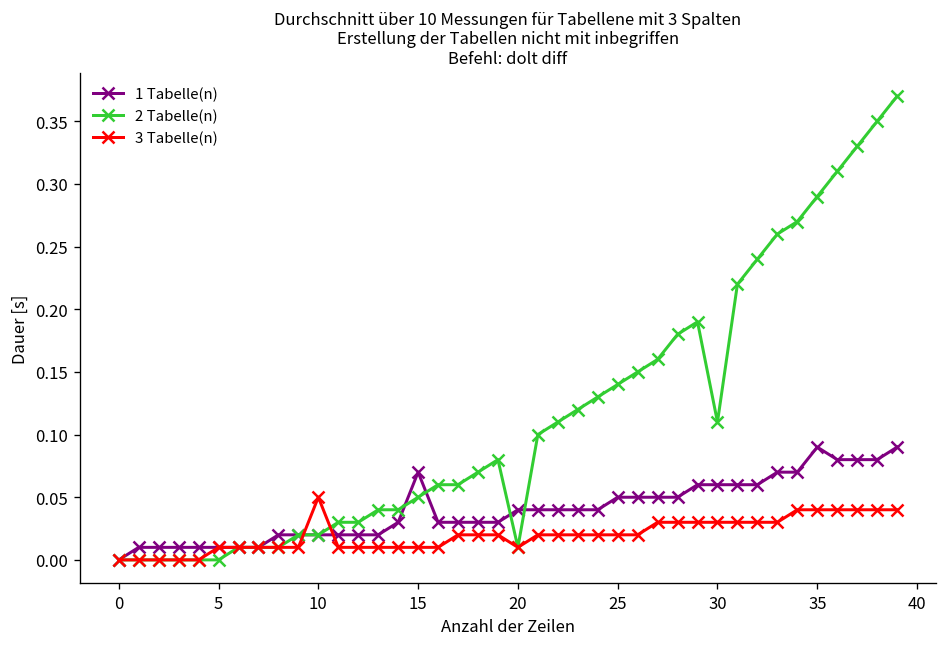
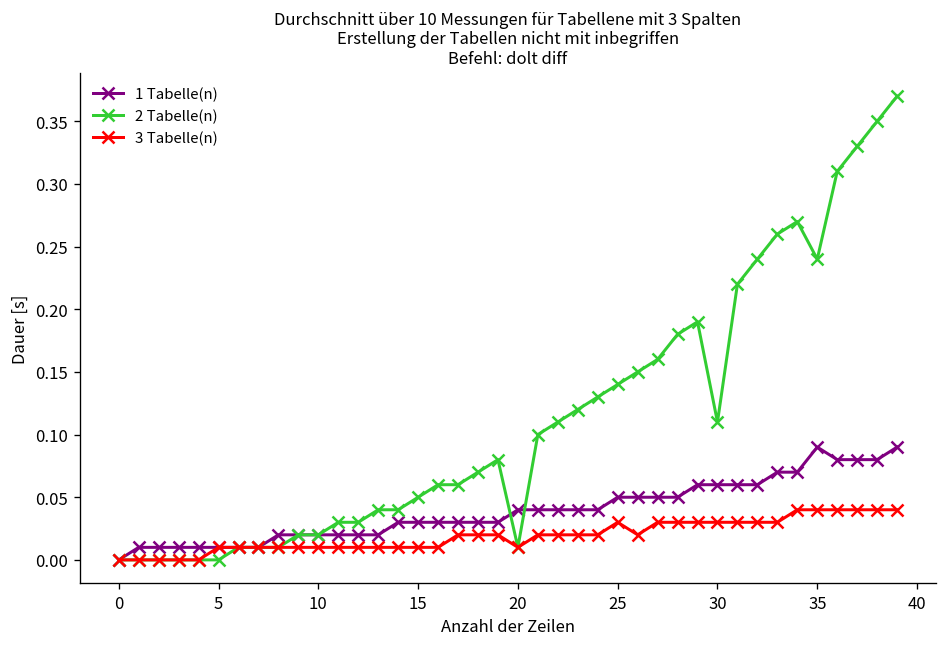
  {
    "1 Tabelle(n)": {
-     "15": 0.07,
+     "15": 0.03,
      "20": 0.04,
      "25": 0.05,
      "30": 0.06,
      "35": 0.09
    },
    "2 Tabelle(n)": {
      "5": 0.00,
      "15": 0.05,
      "25": 0.14,
      "30": 0.11,
-     "35": 0.29
+     "35": 0.24
    },
    "3 Tabelle(n)": {
-     "10": 0.05,
+     "10": 0.01,
      "15": 0.01,
-     "25": 0.02,
+     "25": 0.03,
      "30": 0.03,
      "35": 0.04
    }
  }
